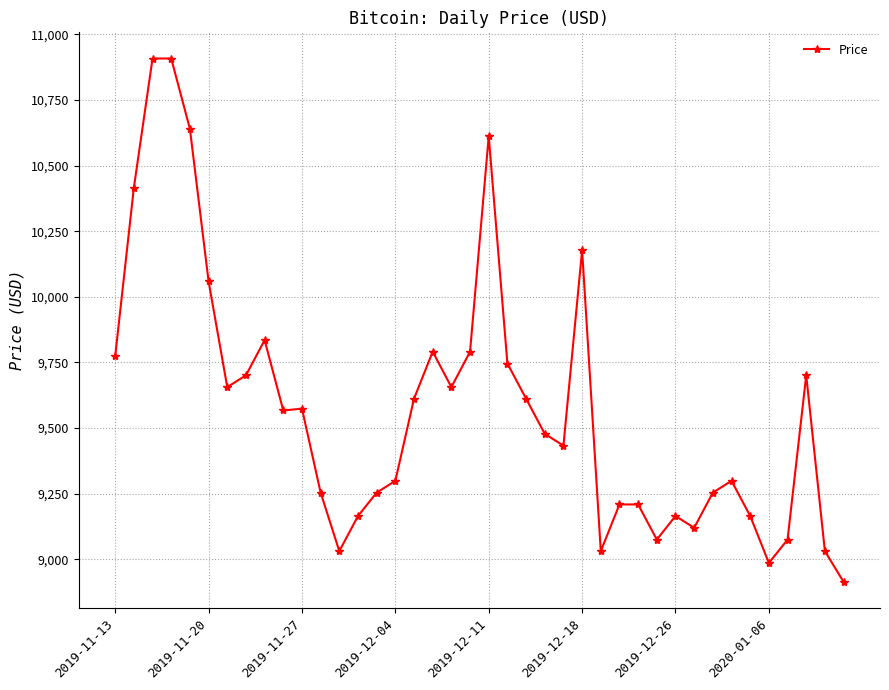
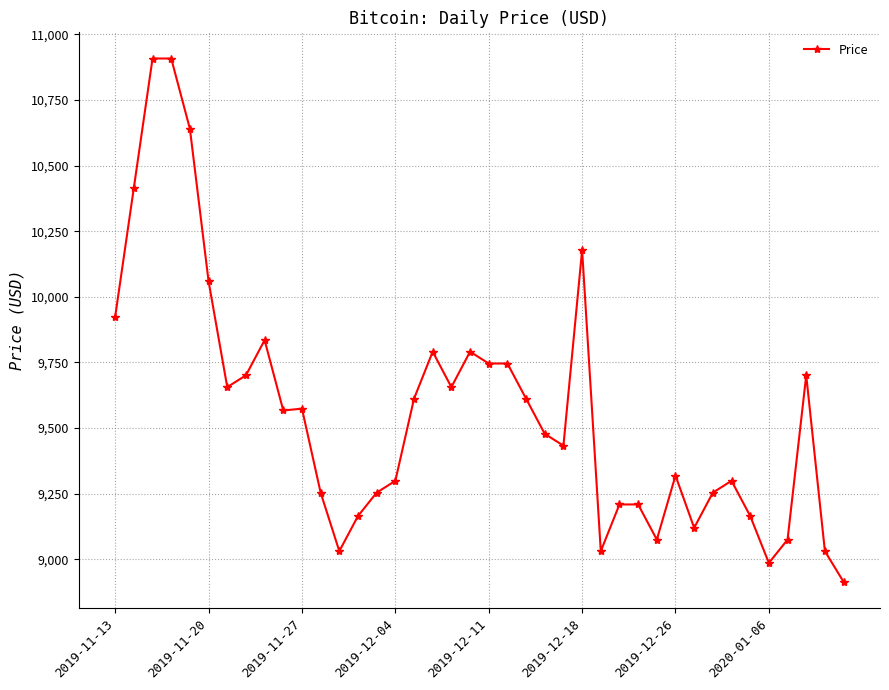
  {
-   "2019-11-13": "9,770",
+   "2019-11-13": "9,930",
    "2019-11-20": "10,060",
    "2019-11-27": "9,570",
    "2019-12-04": "9,300",
-   "2019-12-11": "10,610",
+   "2019-12-11": "9,750",
    "2019-12-18": "10,180",
-   "2019-12-26": "9,170",
+   "2019-12-26": "9,320",
    "2020-01-06": "8,990"
  }
